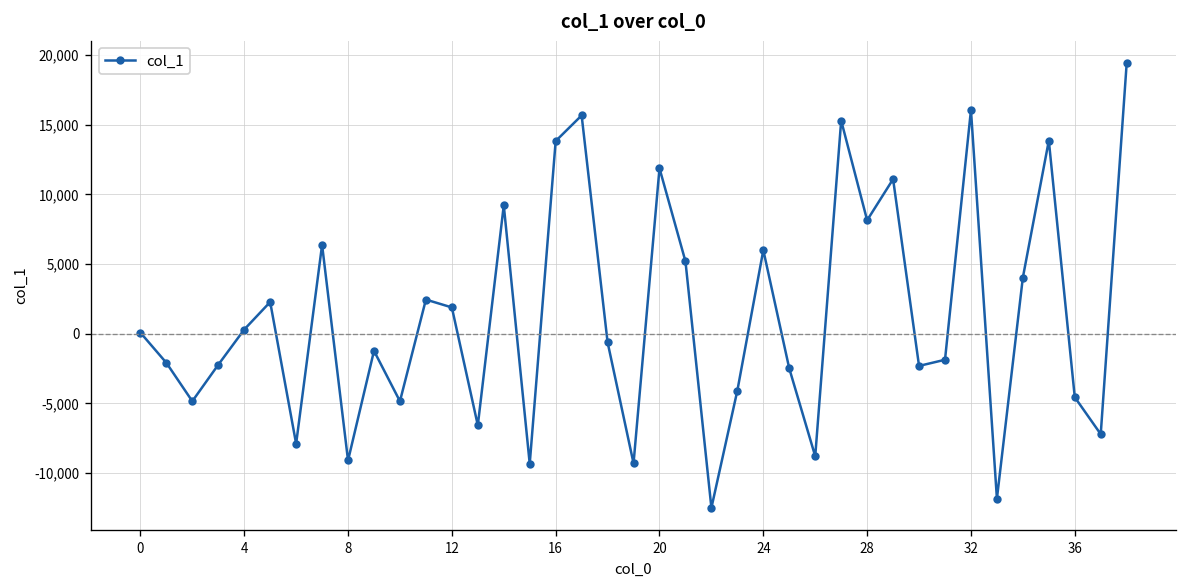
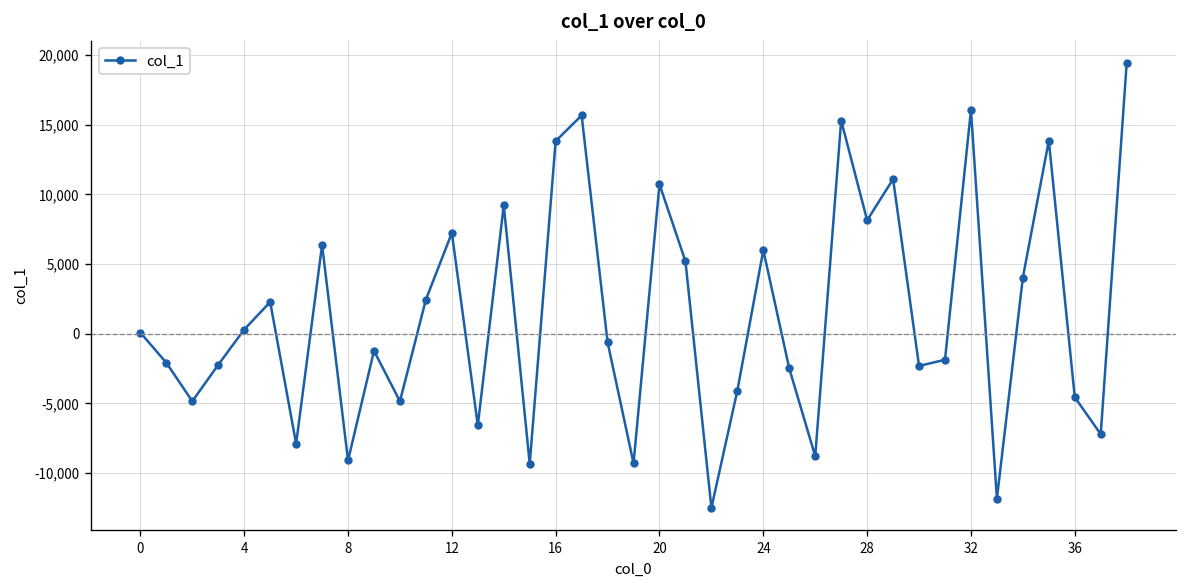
  {
    "0": "100",
    "4": "300",
    "8": "-9,100",
-   "12": "1,900",
+   "12": "7,200",
    "16": "13,800",
-   "20": "11,900",
+   "20": "10,700",
    "24": "6,000",
    "28": "8,100",
    "32": "16,000",
    "36": "-4,600"
  }
